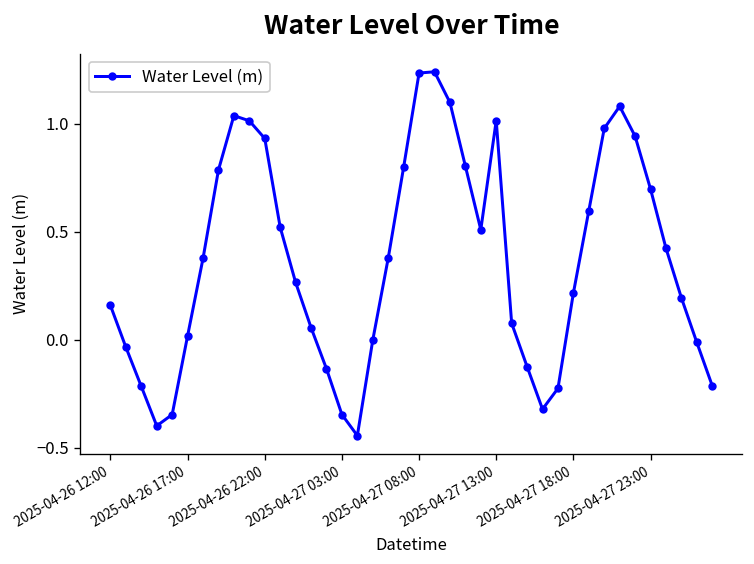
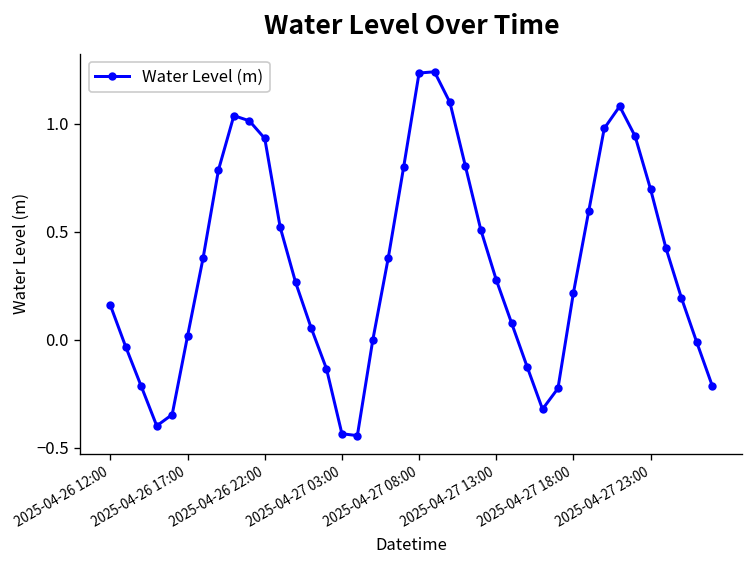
  {
    "2025-04-26 12:00": 0.16,
    "2025-04-26 17:00": 0.02,
    "2025-04-26 22:00": 0.93,
-   "2025-04-27 03:00": -0.35,
+   "2025-04-27 03:00": -0.44,
    "2025-04-27 08:00": 1.24,
-   "2025-04-27 13:00": 1.02,
+   "2025-04-27 13:00": 0.28,
    "2025-04-27 18:00": 0.22,
    "2025-04-27 23:00": 0.70
  }
